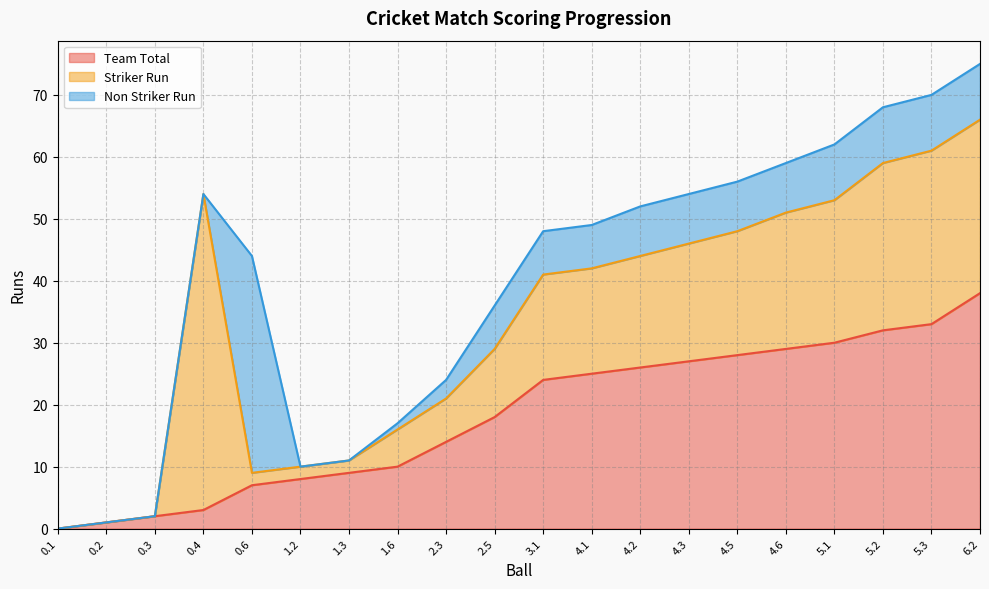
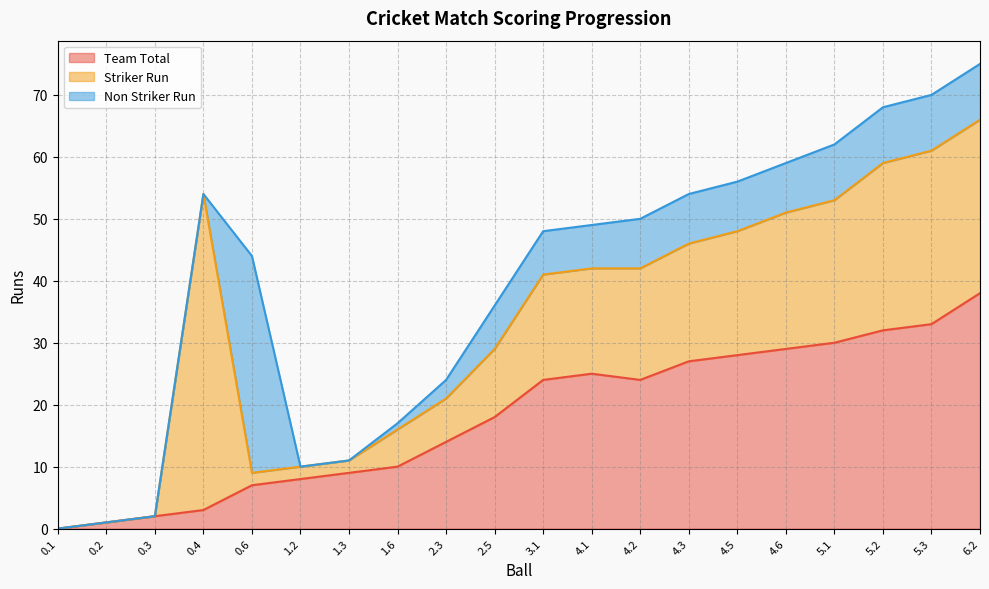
  {
    "Team Total": {
      "0.4": 3,
      "0.6": 7,
      "1.2": 8,
      "1.3": 9,
      "1.6": 10,
      "2.3": 14,
      "2.5": 18,
      "3.1": 24,
      "4.1": 25,
-     "4.2": 26,
+     "4.2": 24,
      "4.3": 27,
      "4.5": 28,
      "4.6": 29,
      "5.1": 30,
      "5.2": 32,
      "5.3": 33,
      "6.2": 38
    },
    "Striker Run": {
      "0.6": 2,
      "1.6": 6,
      "2.3": 7,
      "2.5": 11,
      "3.1": 17,
      "4.1": 17,
      "4.2": 18,
      "4.3": 19,
      "4.5": 20,
      "4.6": 22,
      "5.1": 23,
      "5.2": 27,
      "5.3": 28,
      "6.2": 28
    },
    "Non Striker Run": {
      "0.6": 35,
      "1.6": 1,
      "2.3": 3,
      "2.5": 7,
      "3.1": 7,
      "4.1": 7,
      "4.2": 8,
      "4.3": 8,
      "4.5": 8,
      "4.6": 8,
      "5.1": 9,
      "5.2": 9,
      "5.3": 9,
      "6.2": 9
    }
  }
